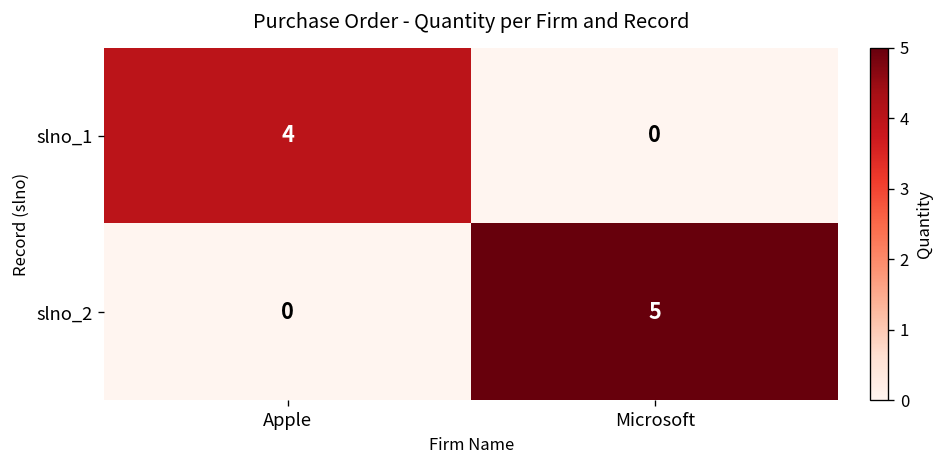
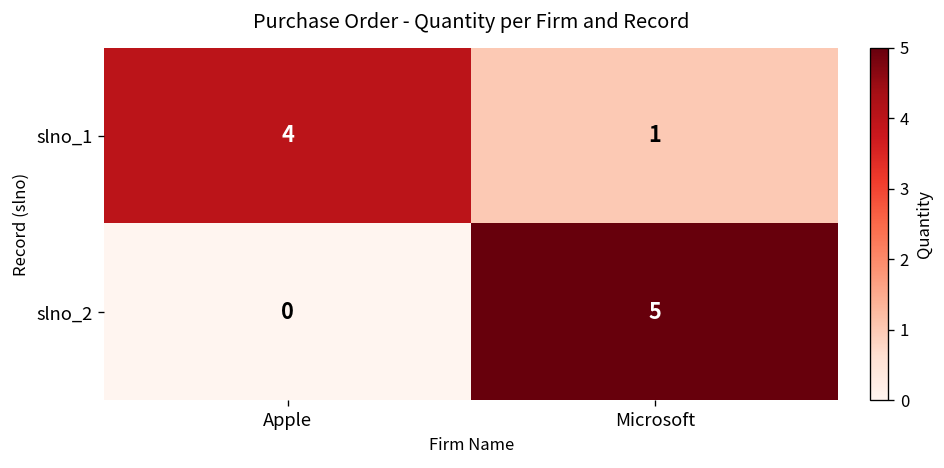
  {
    "slno_1": {
      "Apple": 4,
-     "Microsoft": 0
+     "Microsoft": 1
    },
    "slno_2": {
      "Apple": 0,
      "Microsoft": 5
    }
  }
